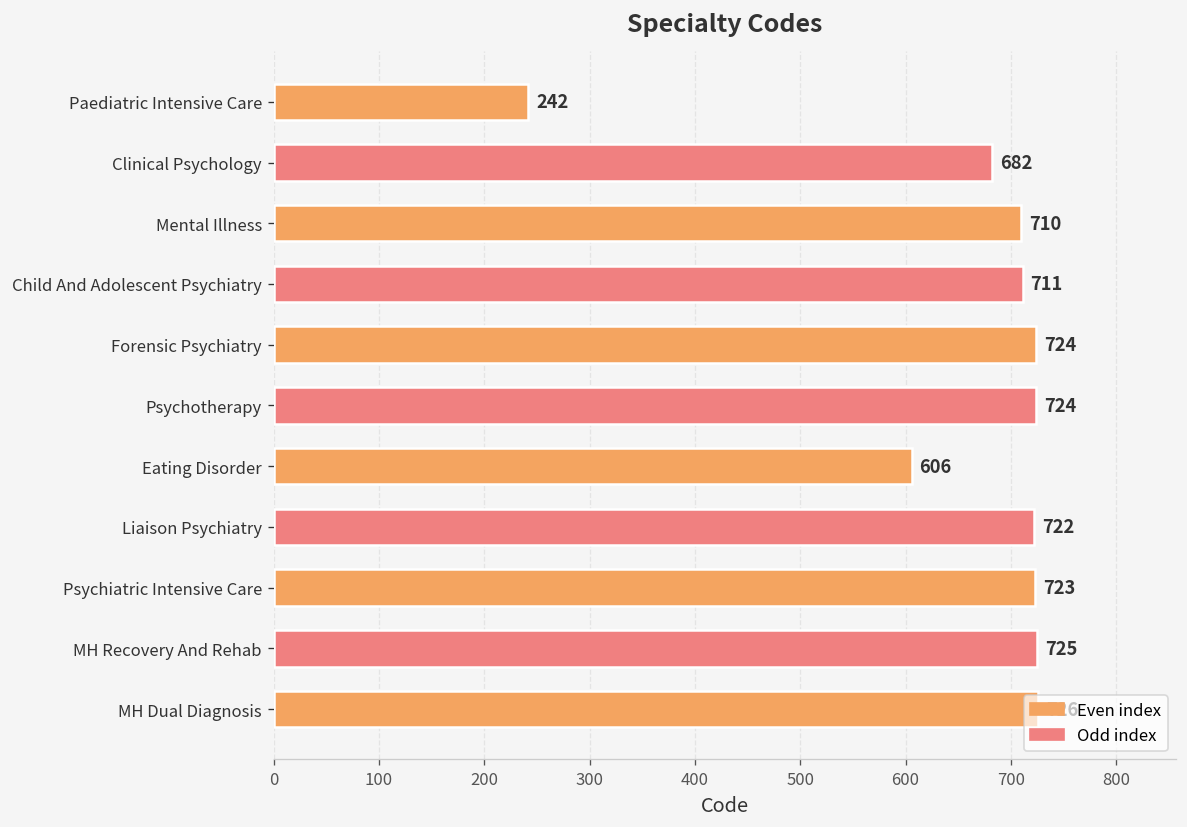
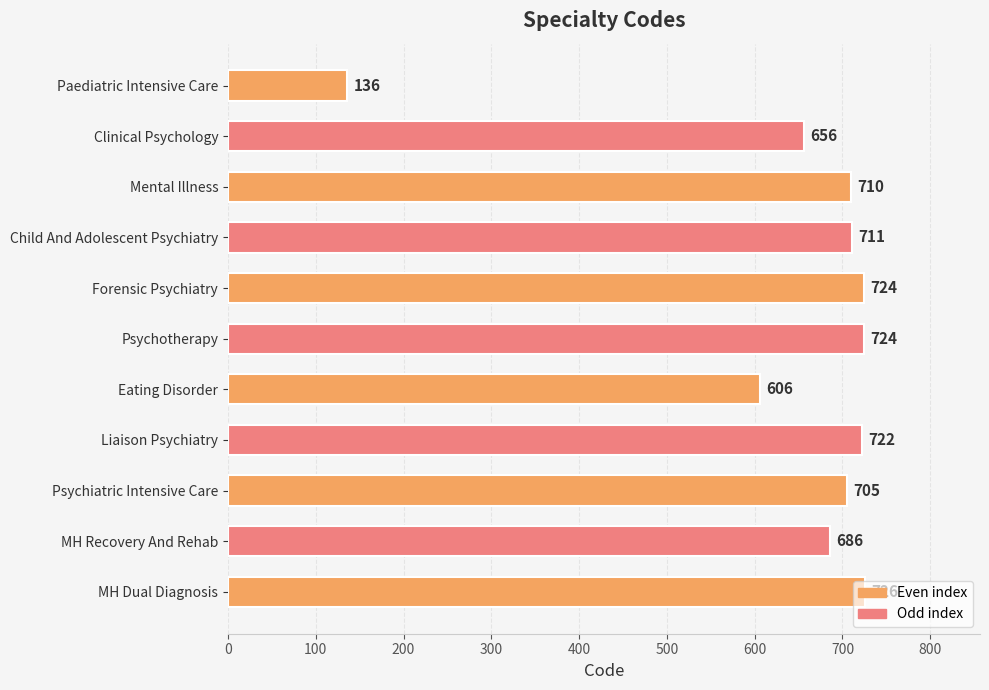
  {
-   "Paediatric Intensive Care": 242,
-   "Clinical Psychology": 682,
+   "Paediatric Intensive Care": 136,
+   "Clinical Psychology": 656,
    "Mental Illness": 710,
    "Child And Adolescent Psychiatry": 711,
    "Forensic Psychiatry": 724,
    "Psychotherapy": 724,
    "Eating Disorder": 606,
    "Liaison Psychiatry": 722,
-   "Psychiatric Intensive Care": 723,
-   "MH Recovery And Rehab": 725
+   "Psychiatric Intensive Care": 705,
+   "MH Recovery And Rehab": 686
  }
